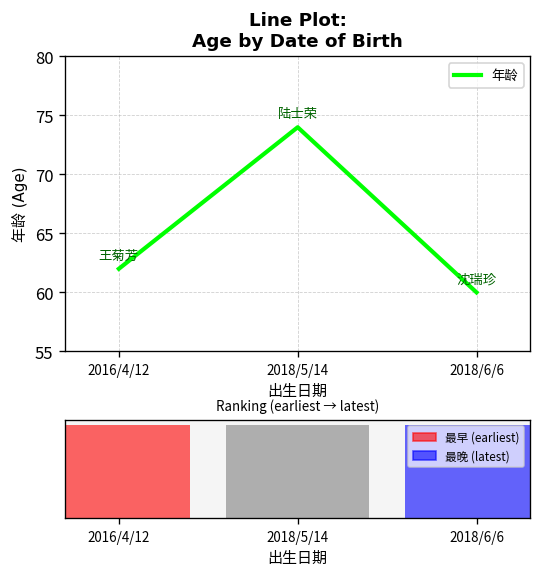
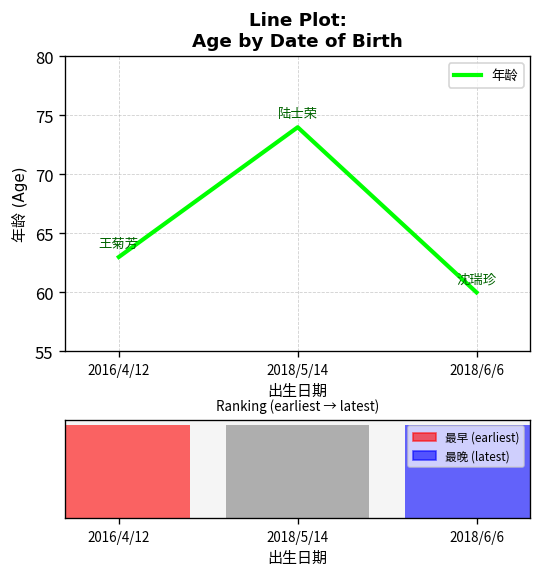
  {
    "Line Plot: Age by Date of Birth": {
-     "2016/4/12": 62,
+     "2016/4/12": 63,
      "2018/5/14": 74,
      "2018/6/6": 60
    }
  }
